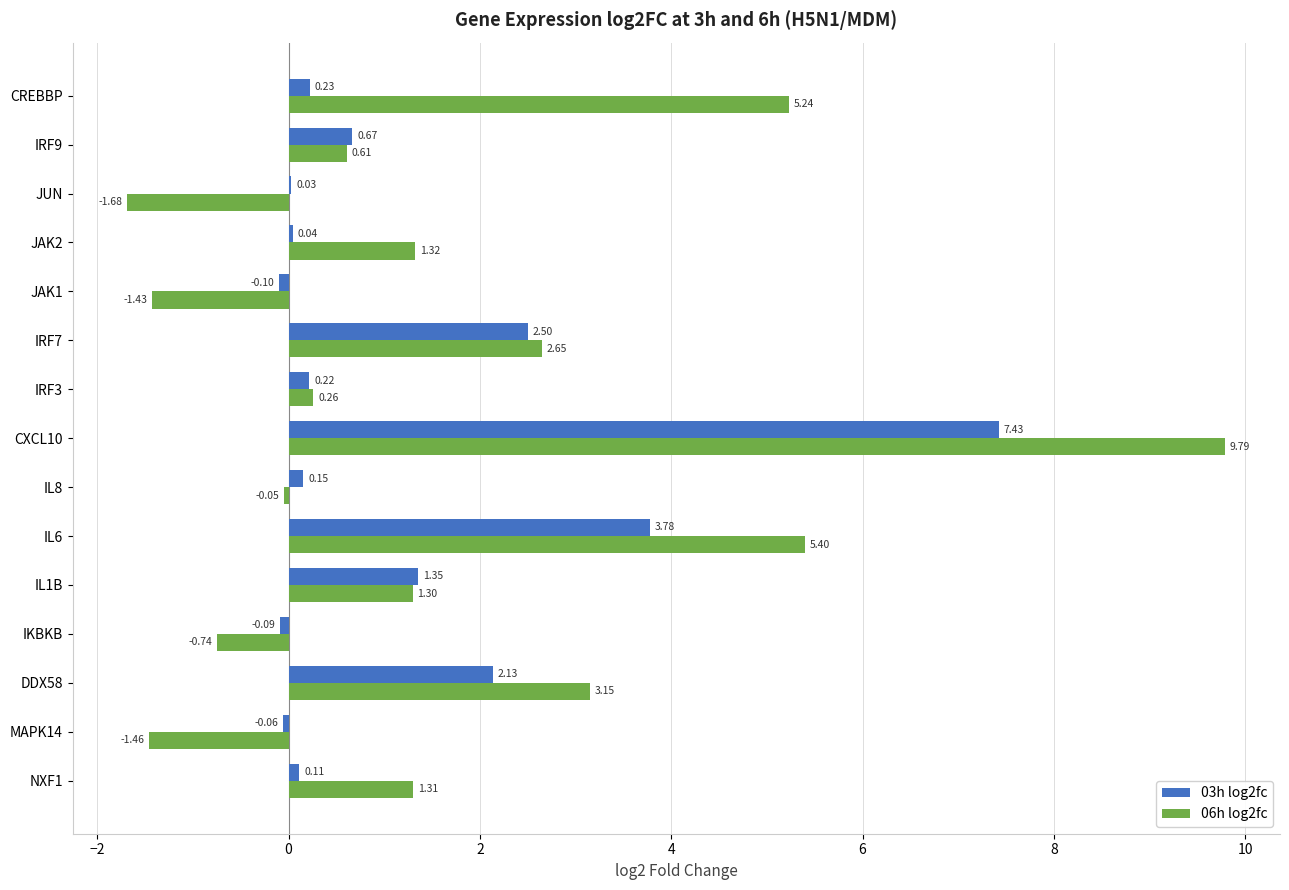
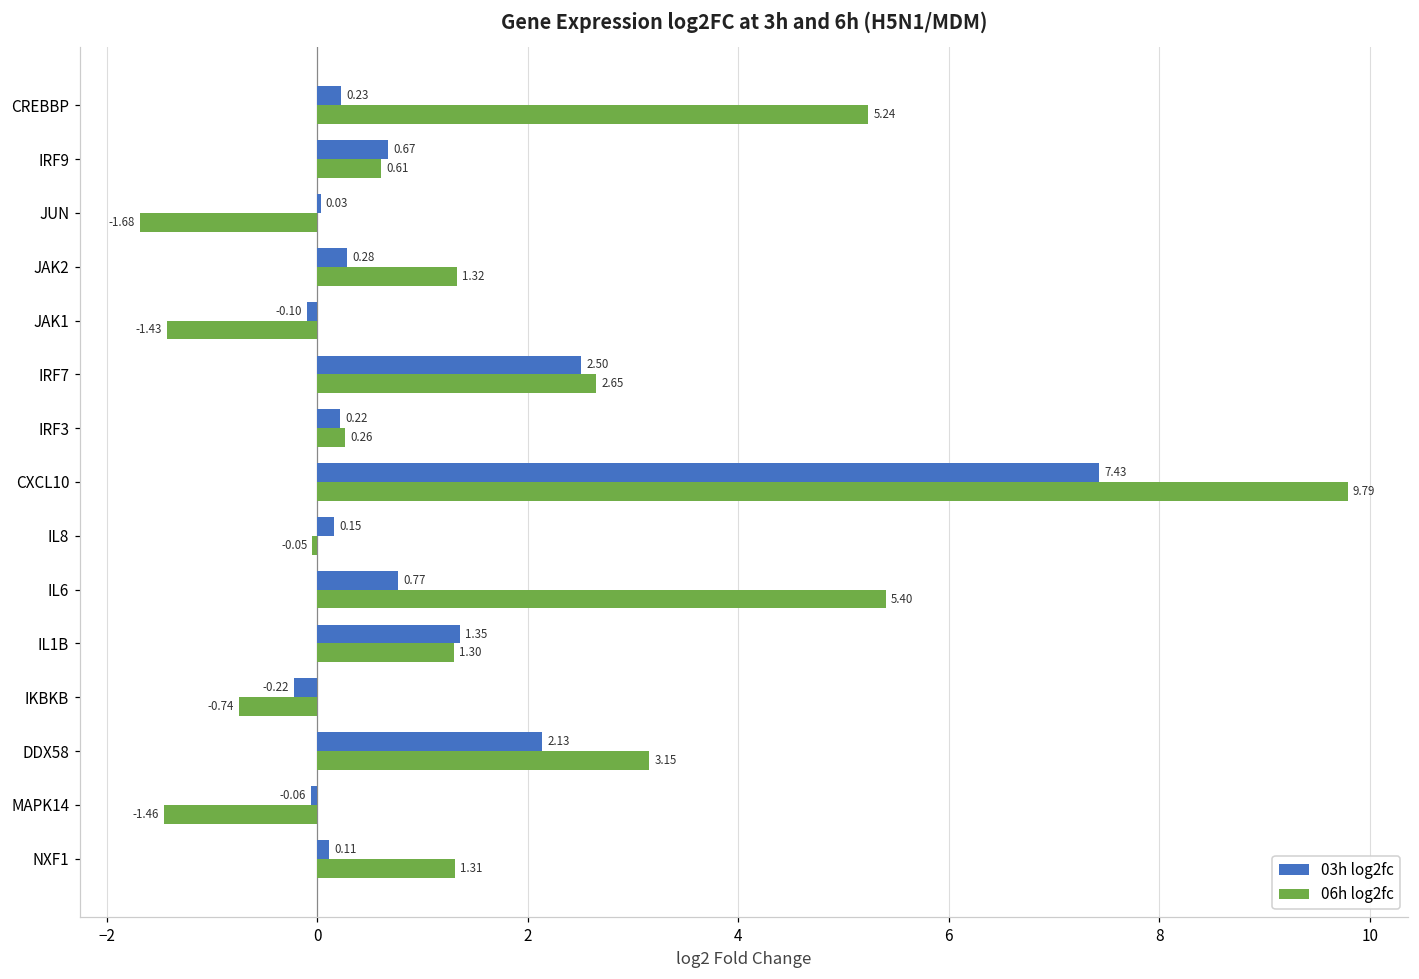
  {
    "03h log2fc": {
      "CREBBP": 0.23,
      "IRF9": 0.67,
      "JUN": 0.03,
-     "JAK2": 0.04,
+     "JAK2": 0.28,
      "JAK1": -0.10,
      "IRF7": 2.50,
      "IRF3": 0.22,
      "CXCL10": 7.43,
      "IL8": 0.15,
-     "IL6": 3.78,
+     "IL6": 0.77,
      "IL1B": 1.35,
-     "IKBKB": -0.09,
+     "IKBKB": -0.22,
      "DDX58": 2.13,
      "MAPK14": -0.06,
      "NXF1": 0.11
    },
    "06h log2fc": {
      "CREBBP": 5.24,
      "IRF9": 0.61,
      "JUN": -1.68,
      "JAK2": 1.32,
      "JAK1": -1.43,
      "IRF7": 2.65,
      "IRF3": 0.26,
      "CXCL10": 9.79,
      "IL8": -0.05,
      "IL6": 5.40,
      "IL1B": 1.30,
      "IKBKB": -0.74,
      "DDX58": 3.15,
      "MAPK14": -1.46,
      "NXF1": 1.31
    }
  }
